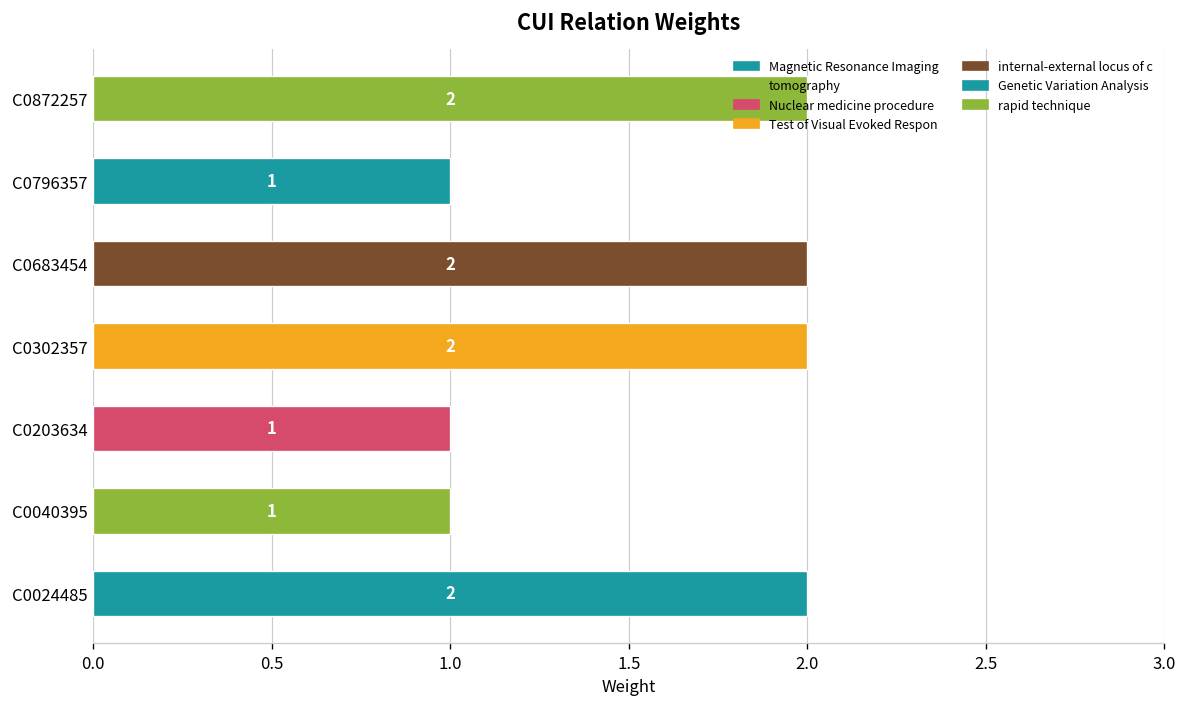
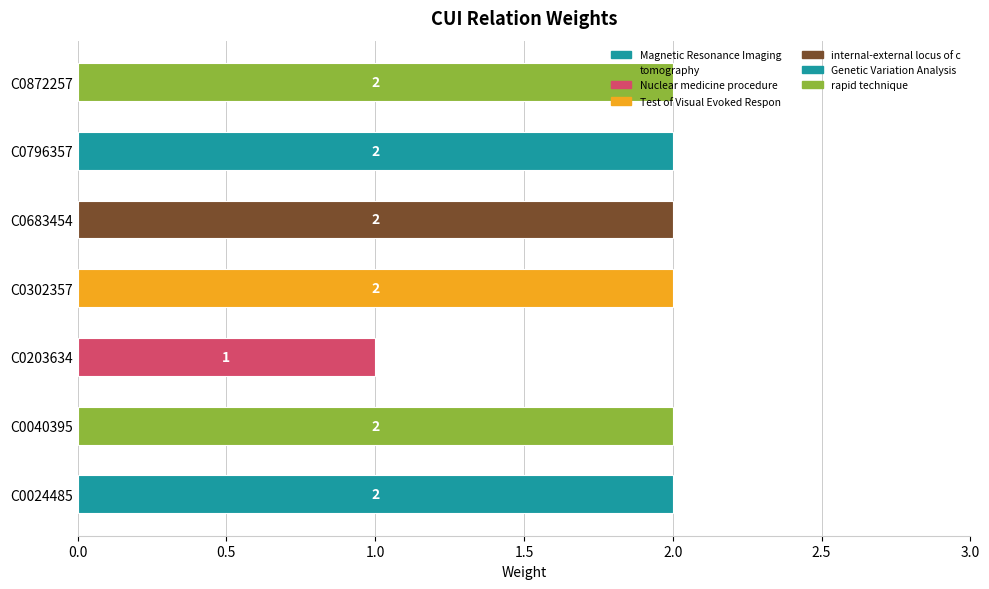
  {
    "C0872257": 2,
-   "C0796357": 1,
+   "C0796357": 2,
    "C0683454": 2,
    "C0302357": 2,
    "C0203634": 1,
-   "C0040395": 1,
+   "C0040395": 2,
    "C0024485": 2
  }
